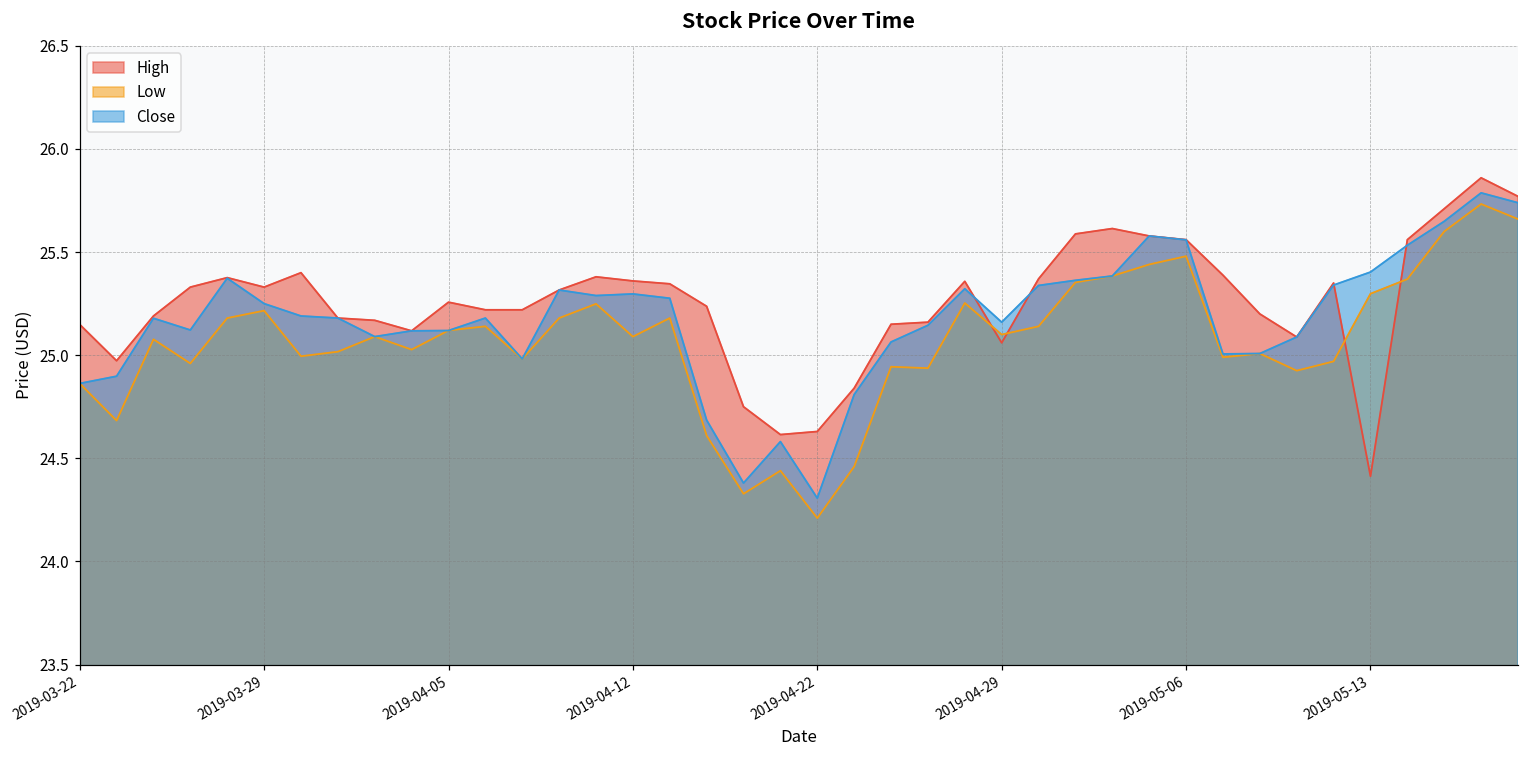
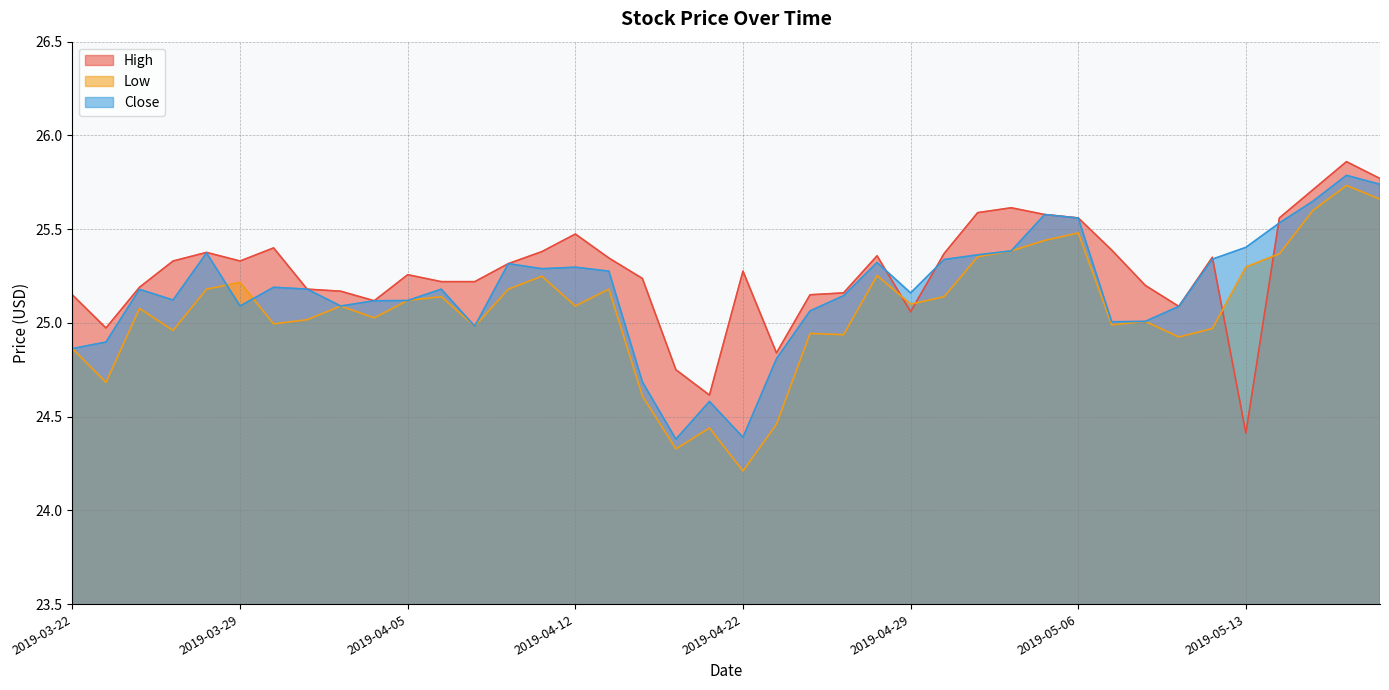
  {
    "High": {
      "2019-03-22": 25.15,
      "2019-03-29": 25.33,
      "2019-04-05": 25.26,
-     "2019-04-12": 25.36,
-     "2019-04-22": 24.63,
+     "2019-04-12": 25.47,
+     "2019-04-22": 25.28,
      "2019-04-29": 25.06,
      "2019-05-13": 24.41
    },
    "Low": {
      "2019-03-29": 25.22,
      "2019-04-12": 25.09,
      "2019-04-22": 24.21,
      "2019-04-29": 25.10,
      "2019-05-06": 25.48,
      "2019-05-13": 25.30
    },
    "Close": {
-     "2019-03-29": 25.25,
+     "2019-03-29": 25.09,
      "2019-04-12": 25.30,
-     "2019-04-22": 24.31,
+     "2019-04-22": 24.39,
      "2019-04-29": 25.16,
      "2019-05-13": 25.40
    }
  }
